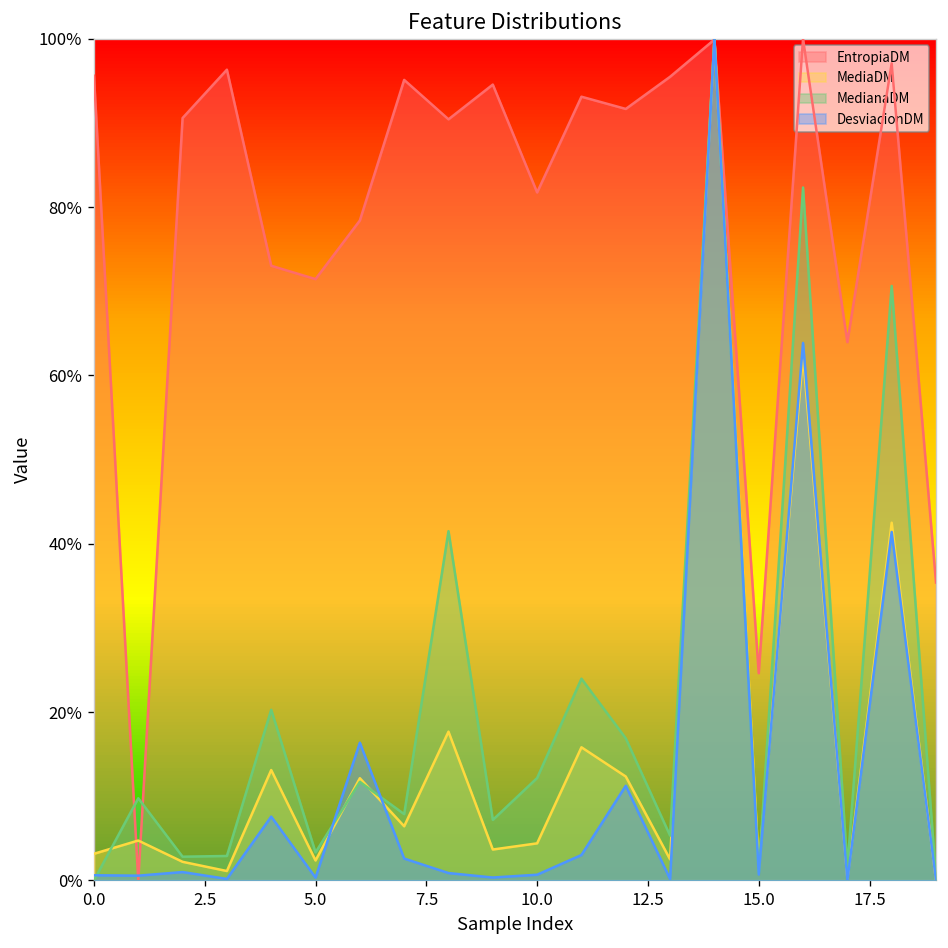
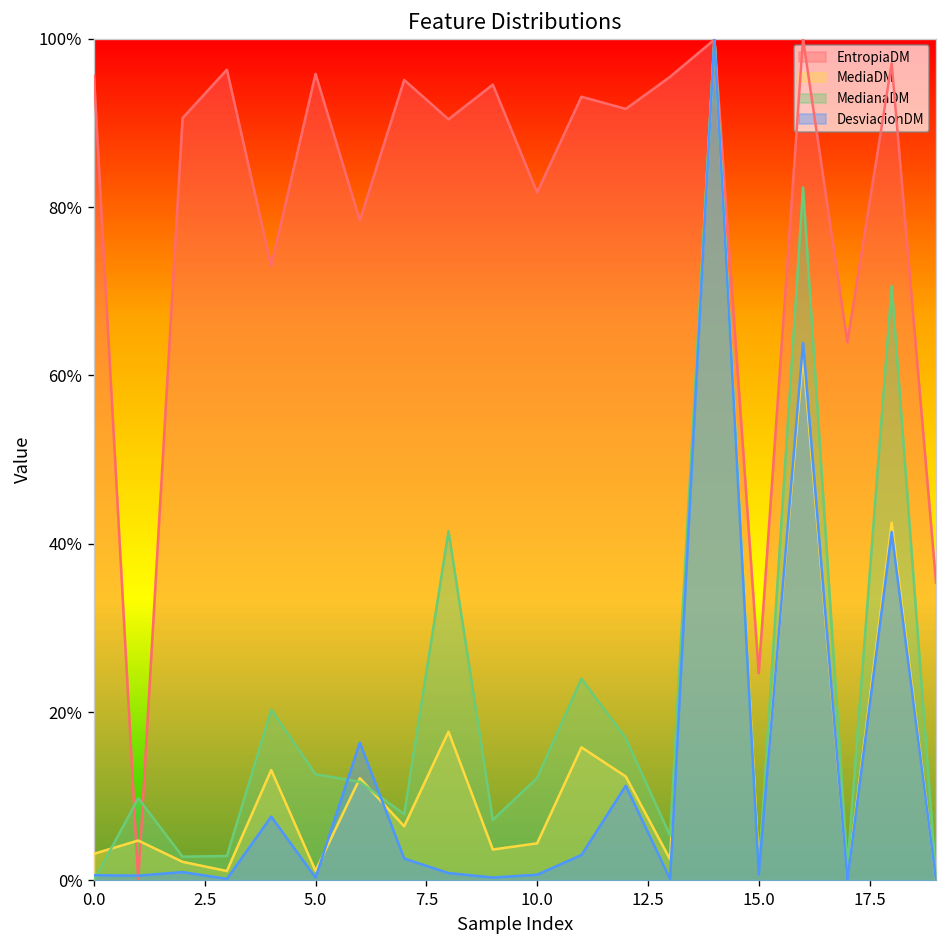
  {
    "EntropiaDM": {
      "0.0": "96%",
-     "5.0": "71%",
+     "5.0": "96%",
      "10.0": "82%",
      "15.0": "25%"
    },
    "MediaDM": {
      "0.0": "3%",
-     "5.0": "2%",
+     "5.0": "1%",
      "10.0": "4%",
      "15.0": "2%"
    },
    "MedianaDM": {
      "0.0": "0%",
-     "5.0": "3%",
+     "5.0": "13%",
      "10.0": "12%"
    },
    "DesviacionDM": {
      "0.0": "1%",
      "5.0": "0%",
      "10.0": "1%"
    }
  }
